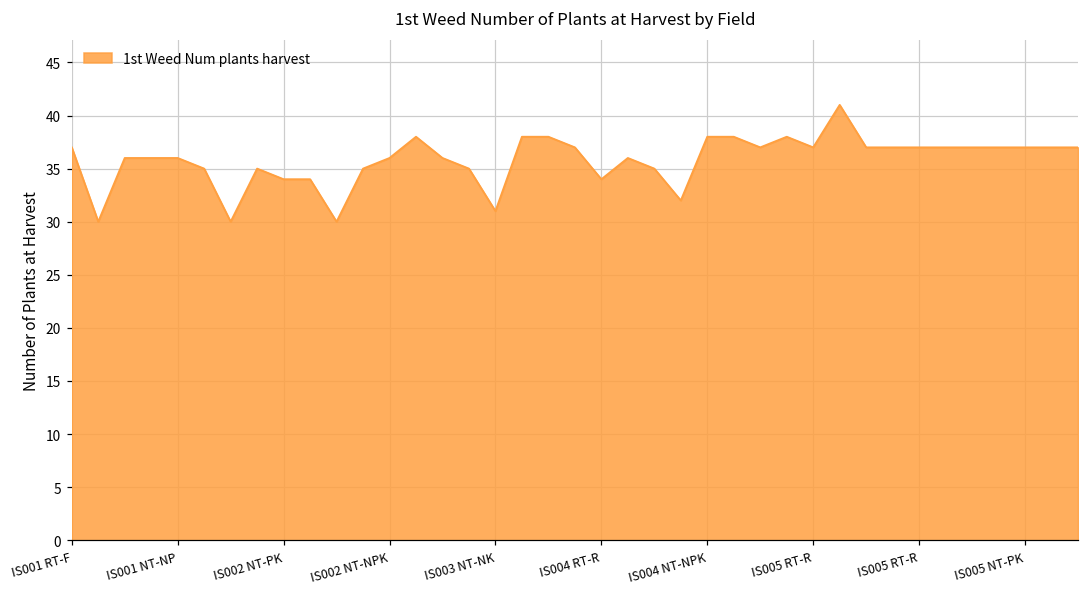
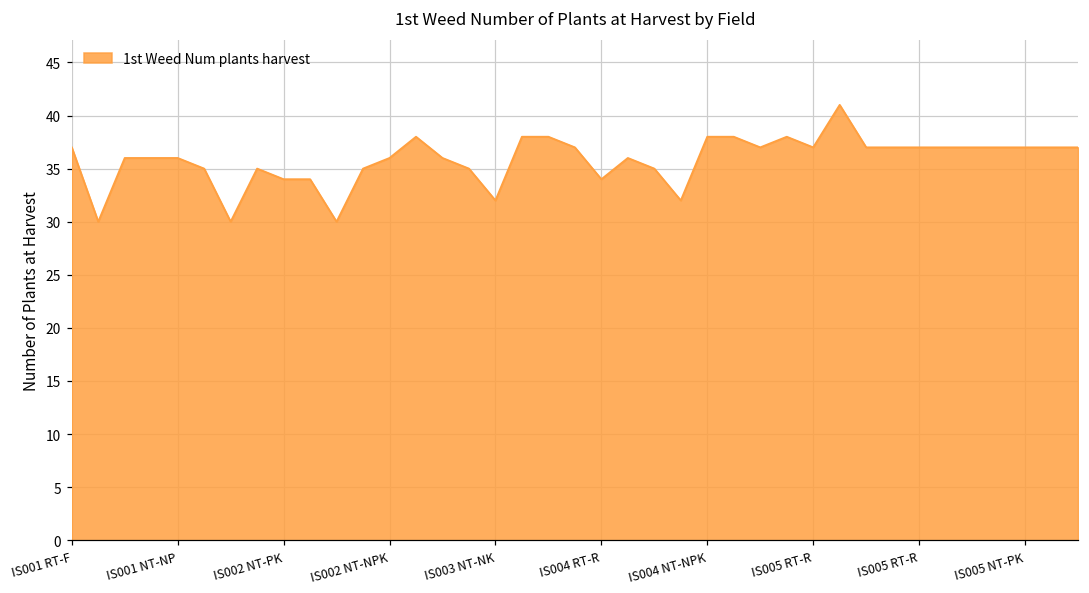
  {
    "IS001 RT-F": 37,
    "IS001 NT-NP": 36,
    "IS002 NT-NPK": 36,
-   "IS003 NT-NK": 31,
+   "IS003 NT-NK": 32,
    "IS004 RT-R": 34,
    "IS004 NT-NPK": 38
  }
